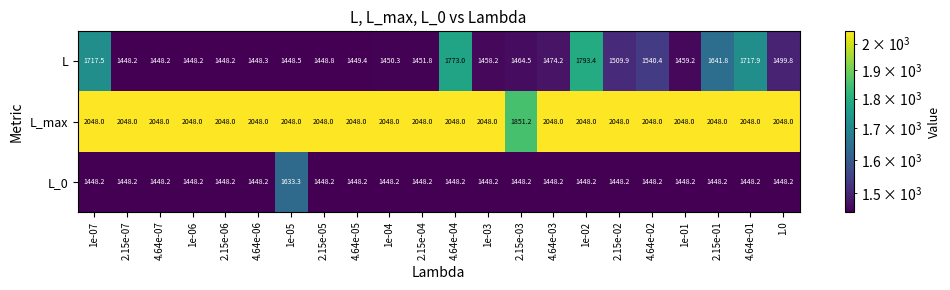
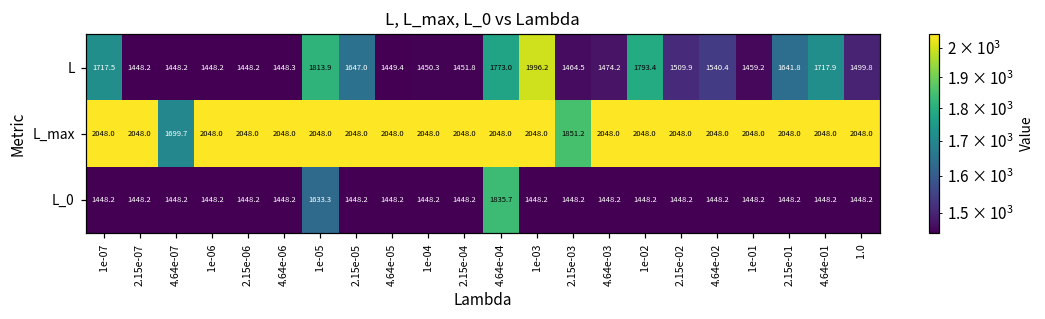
  {
    "L": {
      "1e-07": 1717.5,
      "2.15e-07": 1448.2,
      "4.64e-07": 1448.2,
      "1e-06": 1448.2,
      "2.15e-06": 1448.2,
      "4.64e-06": 1448.3,
-     "1e-05": 1448.5,
-     "2.15e-05": 1448.8,
+     "1e-05": 1813.9,
+     "2.15e-05": 1647.0,
      "4.64e-05": 1449.4,
      "1e-04": 1450.3,
      "2.15e-04": 1451.8,
      "4.64e-04": 1773.0,
-     "1e-03": 1458.2,
+     "1e-03": 1996.2,
      "2.15e-03": 1464.5,
      "4.64e-03": 1474.2,
      "1e-02": 1793.4,
      "2.15e-02": 1509.9,
      "4.64e-02": 1540.4,
      "1e-01": 1459.2,
      "2.15e-01": 1641.8,
      "4.64e-01": 1717.9,
      "1.0": 1499.8
    },
    "L_max": {
      "1e-07": 2048.0,
      "2.15e-07": 2048.0,
-     "4.64e-07": 2048.0,
+     "4.64e-07": 1699.7,
      "1e-06": 2048.0,
      "2.15e-06": 2048.0,
      "4.64e-06": 2048.0,
      "1e-05": 2048.0,
      "2.15e-05": 2048.0,
      "4.64e-05": 2048.0,
      "1e-04": 2048.0,
      "2.15e-04": 2048.0,
      "4.64e-04": 2048.0,
      "1e-03": 2048.0,
      "2.15e-03": 1851.2,
      "4.64e-03": 2048.0,
      "1e-02": 2048.0,
      "2.15e-02": 2048.0,
      "4.64e-02": 2048.0,
      "1e-01": 2048.0,
      "2.15e-01": 2048.0,
      "4.64e-01": 2048.0,
      "1.0": 2048.0
    },
    "L_0": {
      "1e-07": 1448.2,
      "2.15e-07": 1448.2,
      "4.64e-07": 1448.2,
      "1e-06": 1448.2,
      "2.15e-06": 1448.2,
      "4.64e-06": 1448.2,
      "1e-05": 1633.3,
      "2.15e-05": 1448.2,
      "4.64e-05": 1448.2,
      "1e-04": 1448.2,
      "2.15e-04": 1448.2,
-     "4.64e-04": 1448.2,
+     "4.64e-04": 1835.7,
      "1e-03": 1448.2,
      "2.15e-03": 1448.2,
      "4.64e-03": 1448.2,
      "1e-02": 1448.2,
      "2.15e-02": 1448.2,
      "4.64e-02": 1448.2,
      "1e-01": 1448.2,
      "2.15e-01": 1448.2,
      "4.64e-01": 1448.2,
      "1.0": 1448.2
    }
  }
